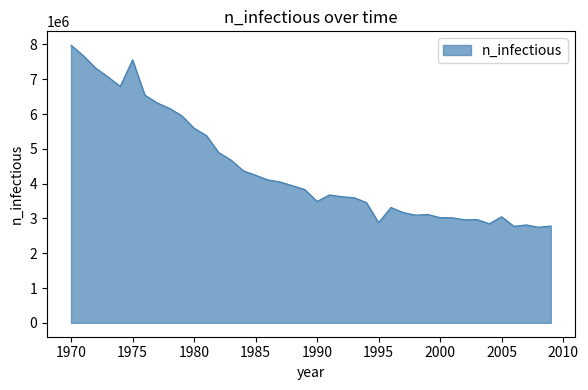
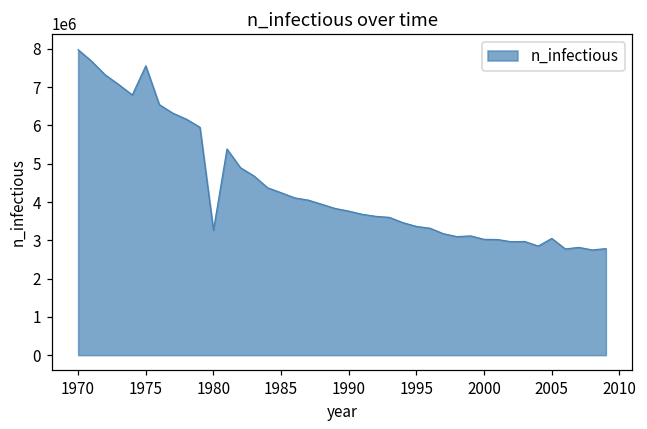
  {
    "1970": 8000000,
    "1975": 7600000,
-   "1980": 5600000,
+   "1980": 3300000,
    "1985": 4200000,
-   "1990": 3500000,
-   "1995": 2900000,
+   "1990": 3800000,
+   "1995": 3400000,
    "2000": 3000000,
    "2005": 3000000
  }
